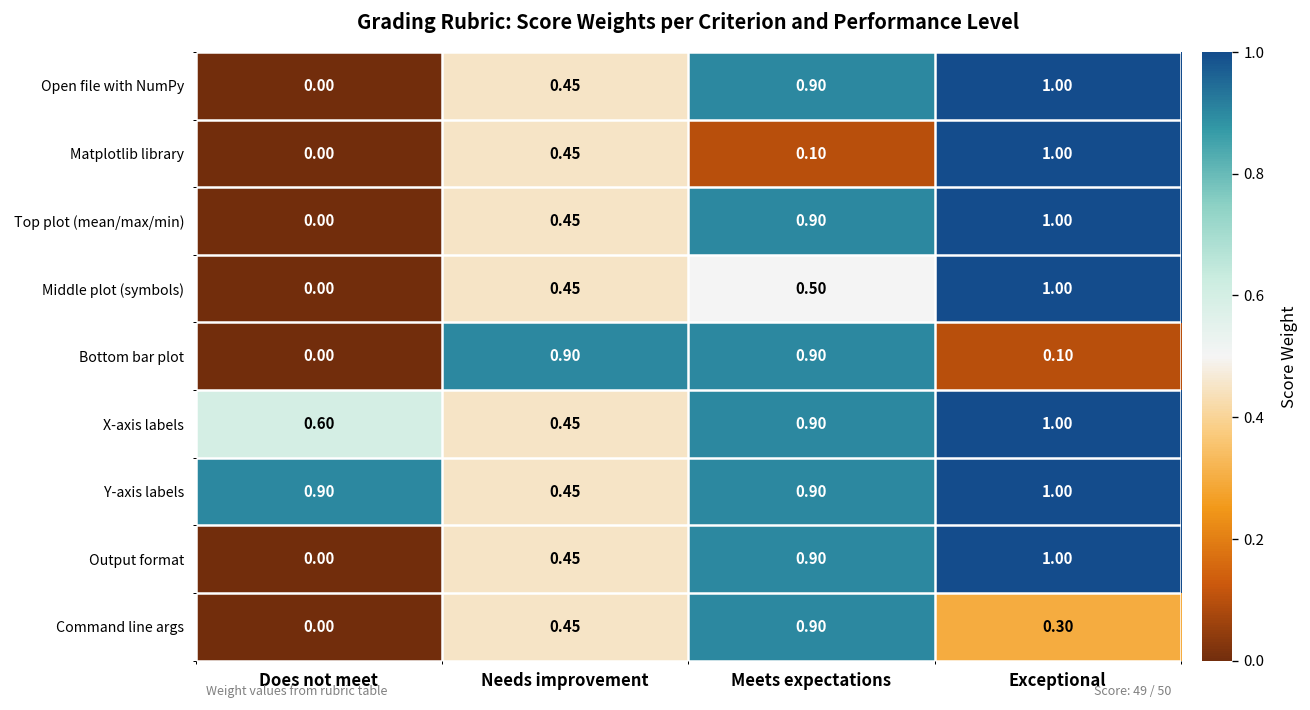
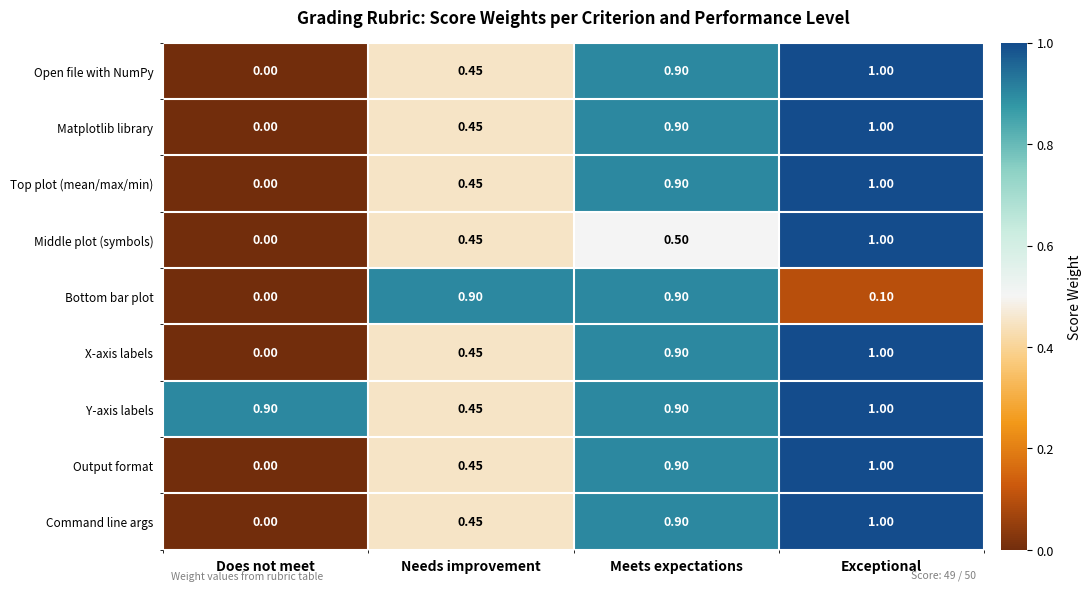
  {
    "Open file with NumPy": {
      "Does not meet": 0.00,
      "Needs improvement": 0.45,
      "Meets expectations": 0.90,
      "Exceptional": 1.00
    },
    "Matplotlib library": {
      "Does not meet": 0.00,
      "Needs improvement": 0.45,
-     "Meets expectations": 0.10,
+     "Meets expectations": 0.90,
      "Exceptional": 1.00
    },
    "Top plot (mean/max/min)": {
      "Does not meet": 0.00,
      "Needs improvement": 0.45,
      "Meets expectations": 0.90,
      "Exceptional": 1.00
    },
    "Middle plot (symbols)": {
      "Does not meet": 0.00,
      "Needs improvement": 0.45,
      "Meets expectations": 0.50,
      "Exceptional": 1.00
    },
    "Bottom bar plot": {
      "Does not meet": 0.00,
      "Needs improvement": 0.90,
      "Meets expectations": 0.90,
      "Exceptional": 0.10
    },
    "X-axis labels": {
-     "Does not meet": 0.60,
+     "Does not meet": 0.00,
      "Needs improvement": 0.45,
      "Meets expectations": 0.90,
      "Exceptional": 1.00
    },
    "Y-axis labels": {
      "Does not meet": 0.90,
      "Needs improvement": 0.45,
      "Meets expectations": 0.90,
      "Exceptional": 1.00
    },
    "Output format": {
      "Does not meet": 0.00,
      "Needs improvement": 0.45,
      "Meets expectations": 0.90,
      "Exceptional": 1.00
    },
    "Command line args": {
      "Does not meet": 0.00,
      "Needs improvement": 0.45,
      "Meets expectations": 0.90,
-     "Exceptional": 0.30
+     "Exceptional": 1.00
    }
  }
